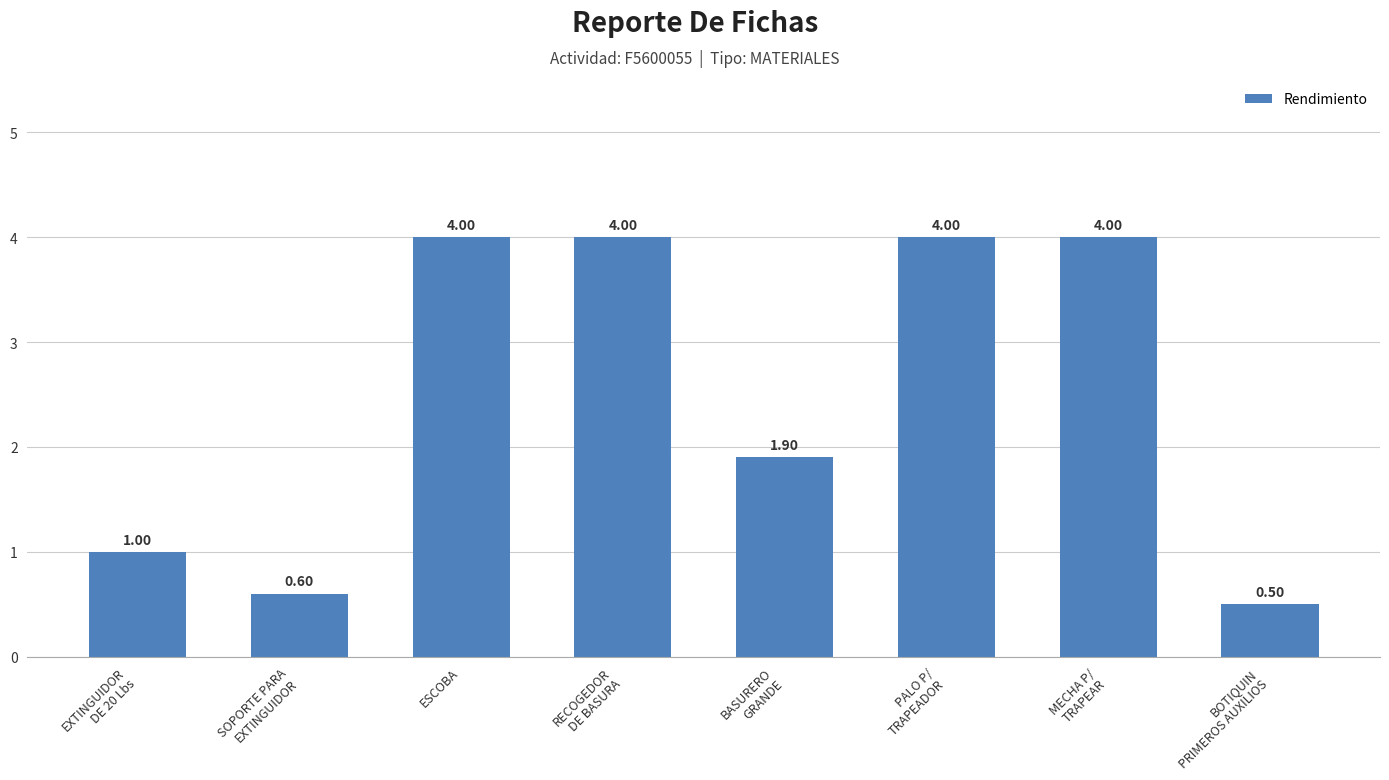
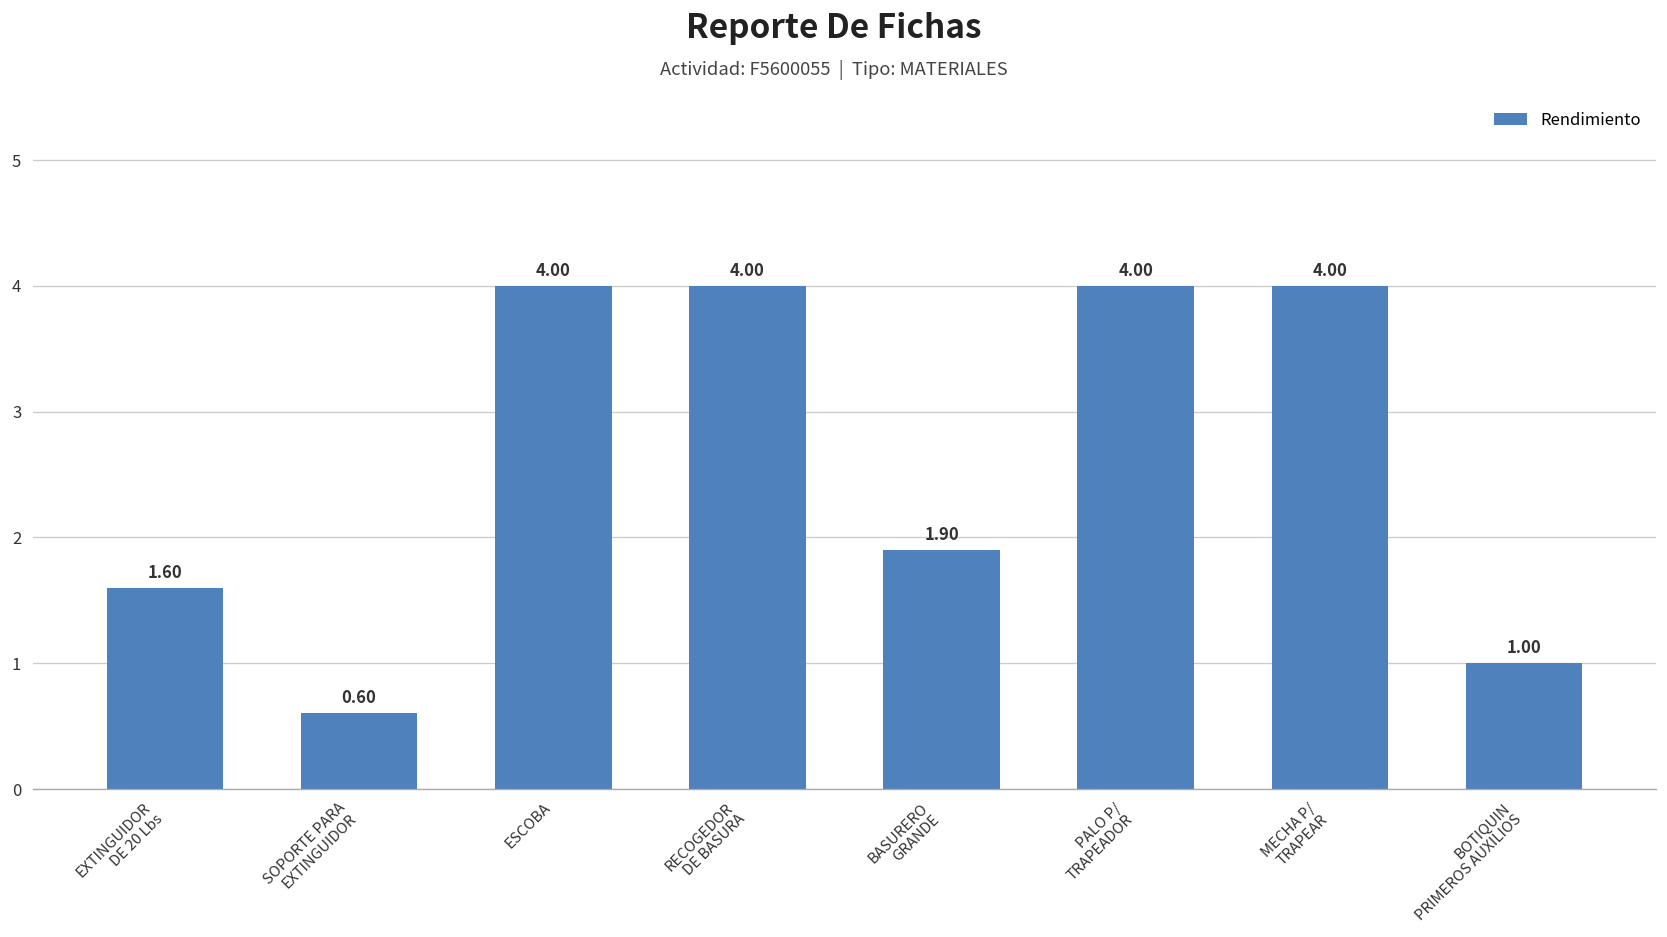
  {
-   "EXTINGUIDOR DE 20 Lbs": 1.00,
+   "EXTINGUIDOR DE 20 Lbs": 1.60,
    "SOPORTE PARA EXTINGUIDOR": 0.60,
    "ESCOBA": 4.00,
    "RECOGEDOR DE BASURA": 4.00,
    "BASURERO GRANDE": 1.90,
    "PALO P/ TRAPEADOR": 4.00,
    "MECHA P/ TRAPEAR": 4.00,
-   "BOTIQUIN PRIMEROS AUXILIOS": 0.50
+   "BOTIQUIN PRIMEROS AUXILIOS": 1.00
  }
